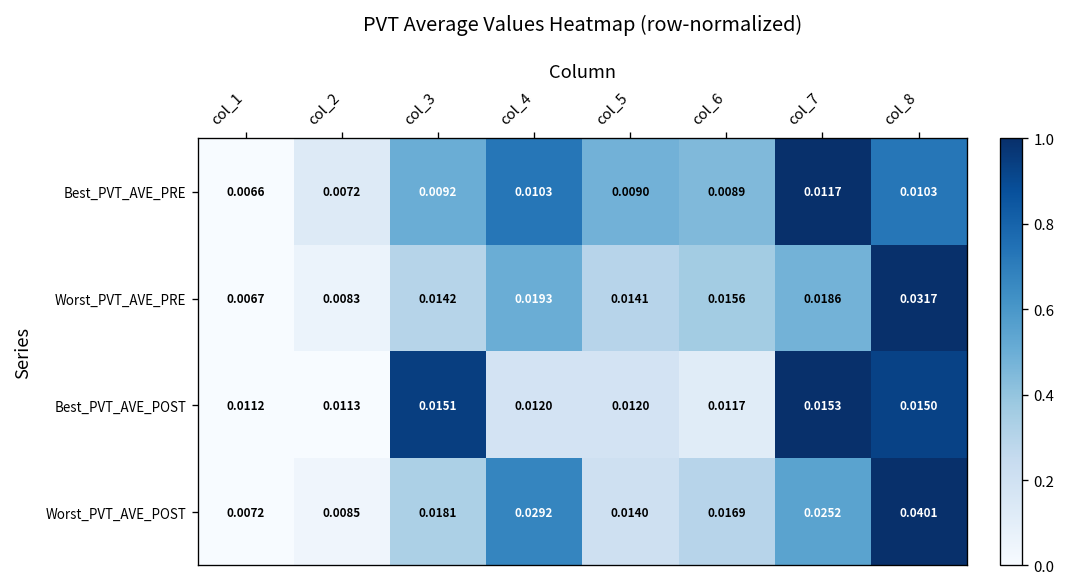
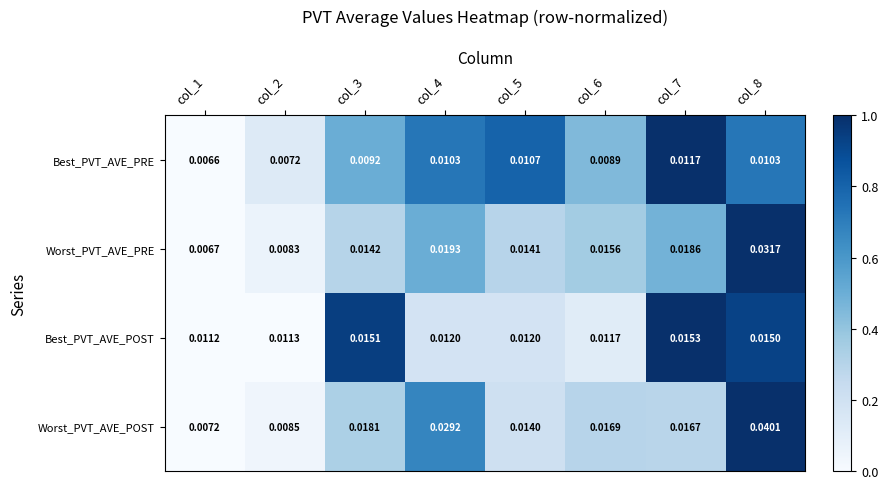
  {
    "Best_PVT_AVE_PRE": {
      "col_1": 0.0066,
      "col_2": 0.0072,
      "col_3": 0.0092,
      "col_4": 0.0103,
-     "col_5": 0.0090,
+     "col_5": 0.0107,
      "col_6": 0.0089,
      "col_7": 0.0117,
      "col_8": 0.0103
    },
    "Worst_PVT_AVE_PRE": {
      "col_1": 0.0067,
      "col_2": 0.0083,
      "col_3": 0.0142,
      "col_4": 0.0193,
      "col_5": 0.0141,
      "col_6": 0.0156,
      "col_7": 0.0186,
      "col_8": 0.0317
    },
    "Best_PVT_AVE_POST": {
      "col_1": 0.0112,
      "col_2": 0.0113,
      "col_3": 0.0151,
      "col_4": 0.0120,
      "col_5": 0.0120,
      "col_6": 0.0117,
      "col_7": 0.0153,
      "col_8": 0.0150
    },
    "Worst_PVT_AVE_POST": {
      "col_1": 0.0072,
      "col_2": 0.0085,
      "col_3": 0.0181,
      "col_4": 0.0292,
      "col_5": 0.0140,
      "col_6": 0.0169,
-     "col_7": 0.0252,
+     "col_7": 0.0167,
      "col_8": 0.0401
    }
  }
